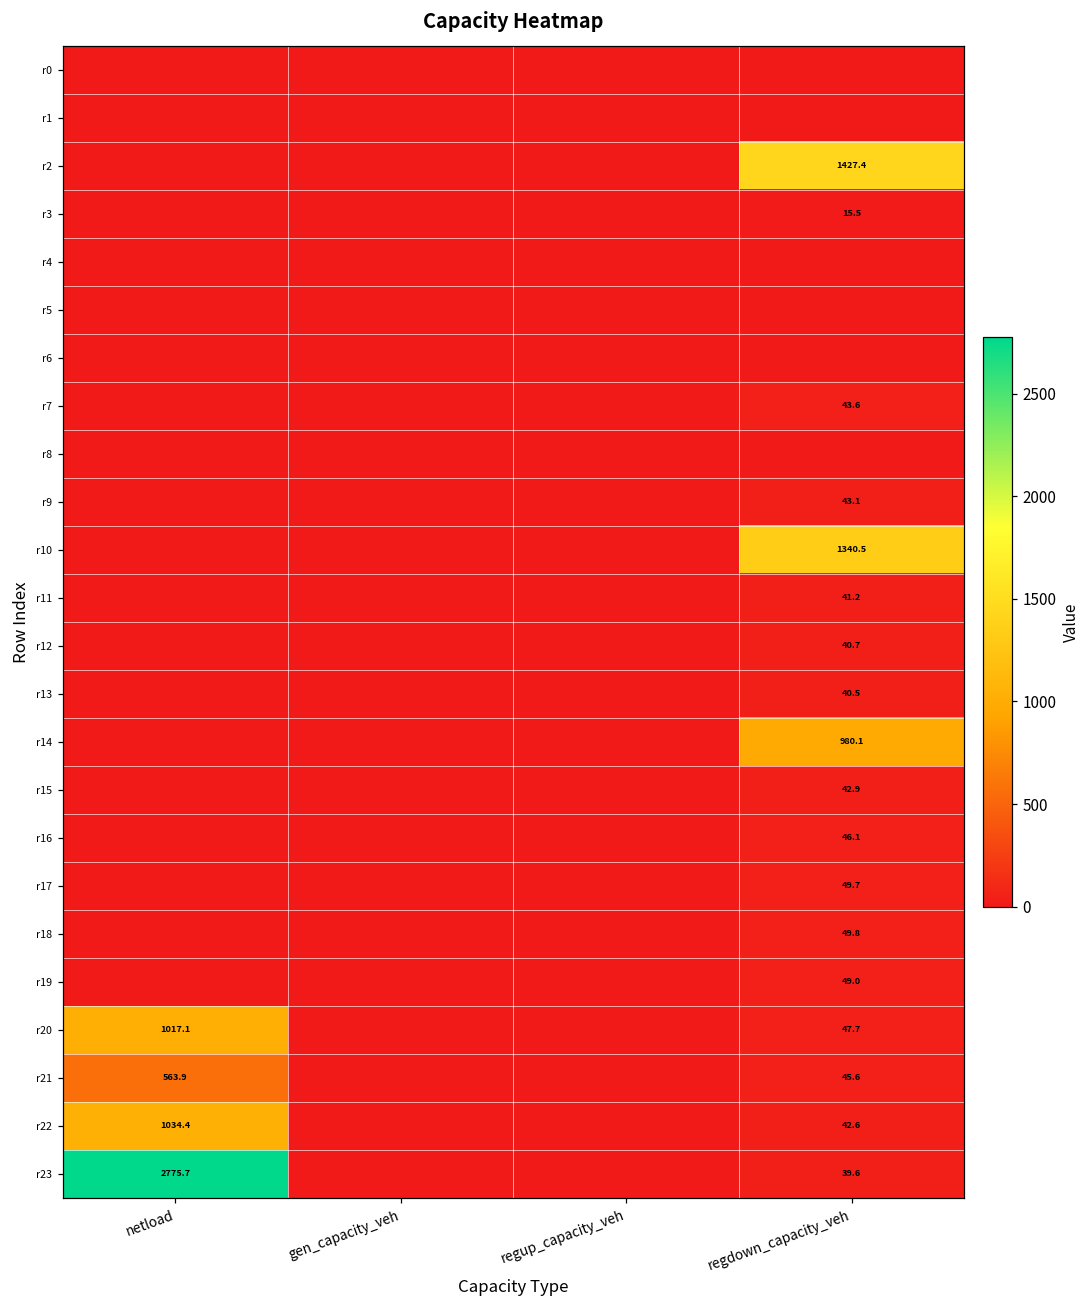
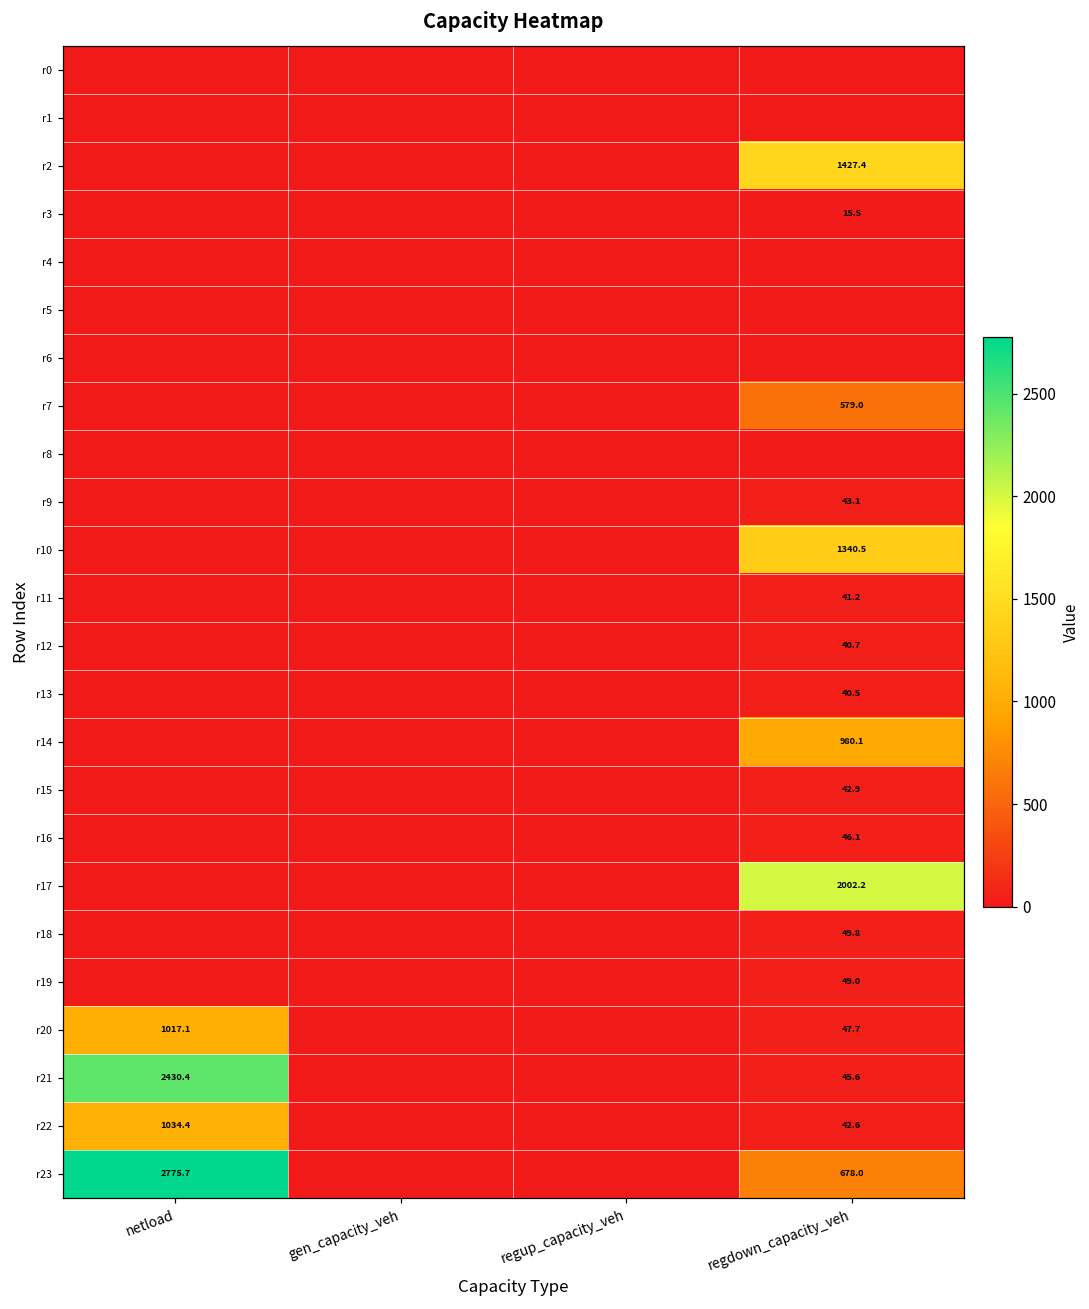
  {
    "r2": {
      "regdown_capacity_veh": 1427.4
    },
    "r3": {
      "regdown_capacity_veh": 15.5
    },
    "r7": {
-     "regdown_capacity_veh": 43.6
+     "regdown_capacity_veh": 579.0
    },
    "r9": {
      "regdown_capacity_veh": 43.1
    },
    "r10": {
      "regdown_capacity_veh": 1340.5
    },
    "r11": {
      "regdown_capacity_veh": 41.2
    },
    "r12": {
      "regdown_capacity_veh": 40.7
    },
    "r13": {
      "regdown_capacity_veh": 40.5
    },
    "r14": {
      "regdown_capacity_veh": 980.1
    },
    "r15": {
      "regdown_capacity_veh": 42.9
    },
    "r16": {
      "regdown_capacity_veh": 46.1
    },
    "r17": {
-     "regdown_capacity_veh": 49.7
+     "regdown_capacity_veh": 2002.2
    },
    "r18": {
      "regdown_capacity_veh": 49.8
    },
    "r19": {
      "regdown_capacity_veh": 49.0
    },
    "r20": {
      "netload": 1017.1,
      "regdown_capacity_veh": 47.7
    },
    "r21": {
-     "netload": 563.9,
+     "netload": 2430.4,
      "regdown_capacity_veh": 45.6
    },
    "r22": {
      "netload": 1034.4,
      "regdown_capacity_veh": 42.6
    },
    "r23": {
      "netload": 2775.7,
-     "regdown_capacity_veh": 39.6
+     "regdown_capacity_veh": 678.0
    }
  }
